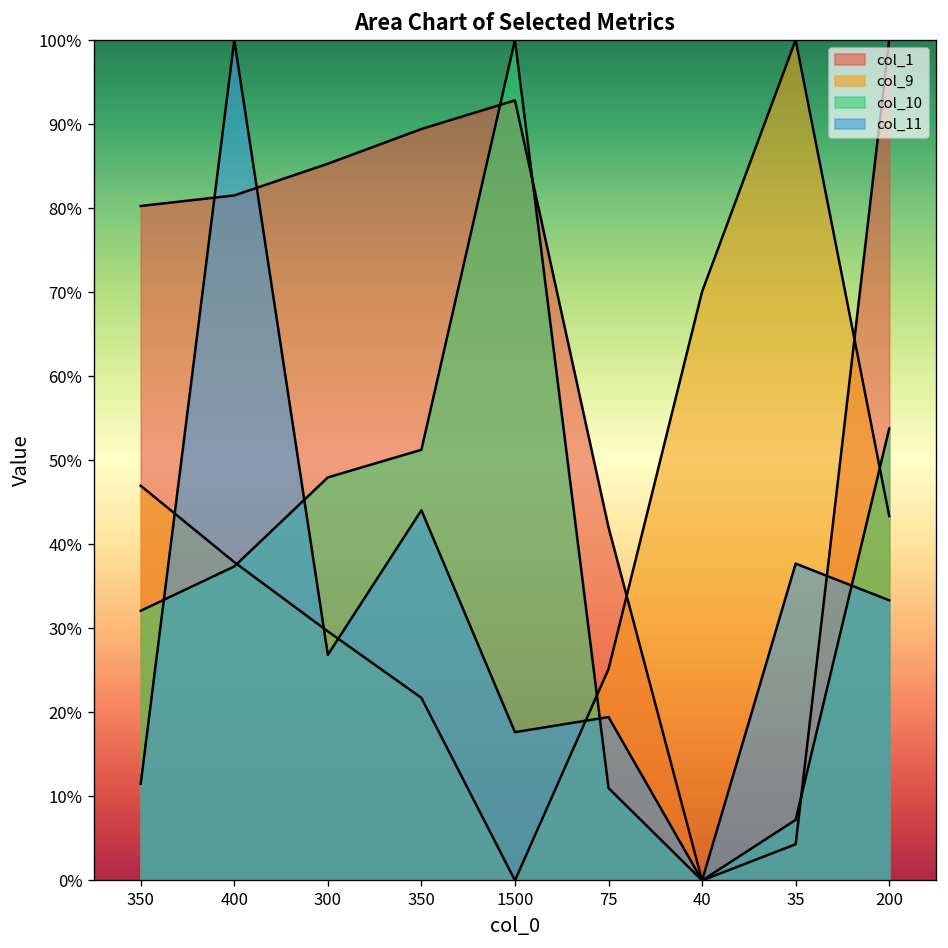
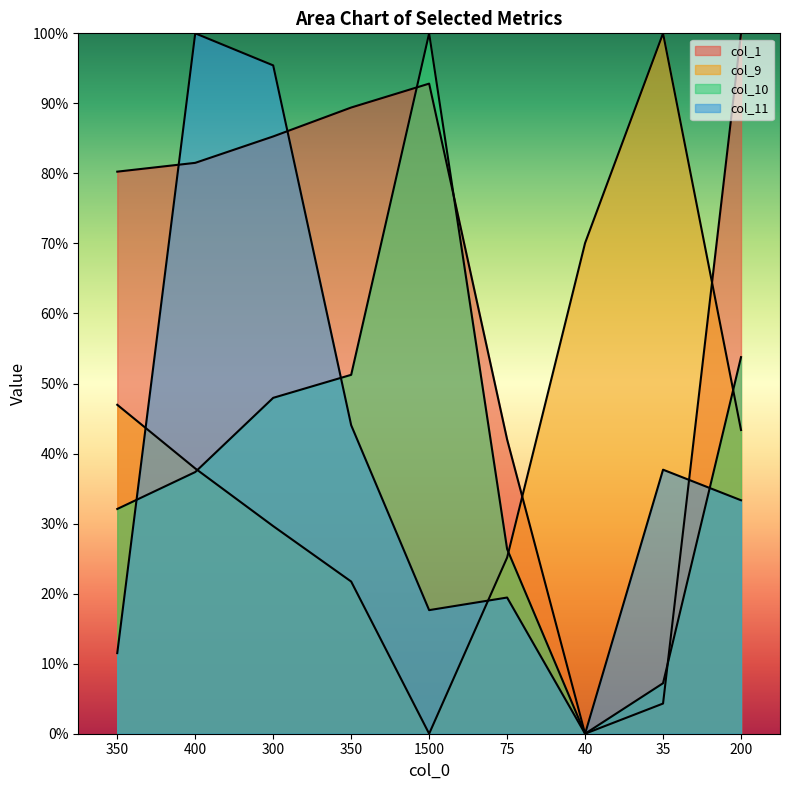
  {
    "col_1": {
      "400": "82%",
      "300": "85%",
      "1500": "93%",
      "75": "42%",
      "35": "4%",
      "200": "100%"
    },
    "col_9": {
      "400": "38%",
      "300": "30%",
      "1500": "0%",
      "75": "25%",
      "40": "70%",
      "35": "100%",
      "200": "43%"
    },
    "col_10": {
      "400": "37%",
      "300": "48%",
      "1500": "100%",
-     "75": "11%",
+     "75": "26%",
      "35": "7%",
      "200": "54%"
    },
    "col_11": {
      "400": "100%",
-     "300": "27%",
+     "300": "95%",
      "1500": "18%",
      "75": "19%",
      "35": "38%",
      "200": "33%"
    }
  }
